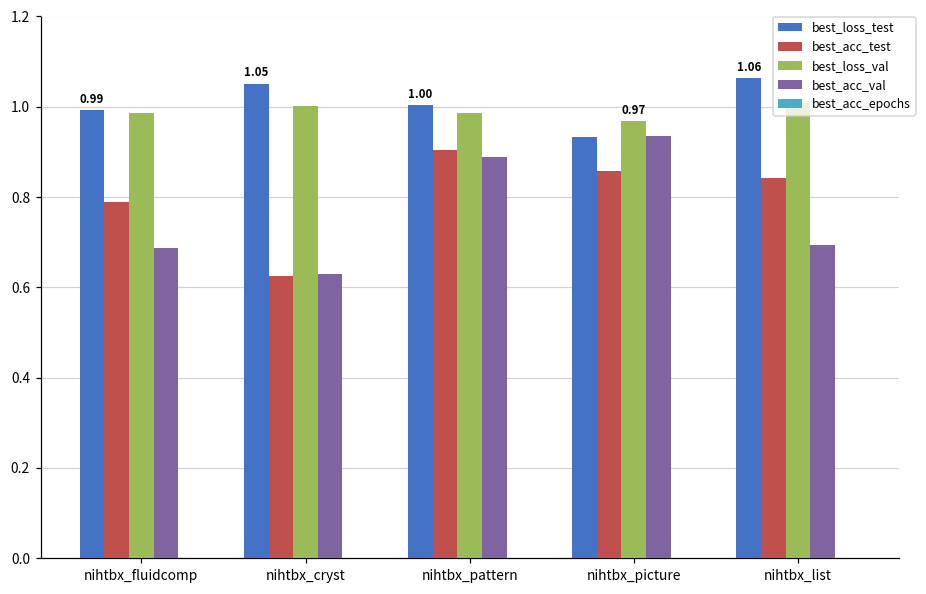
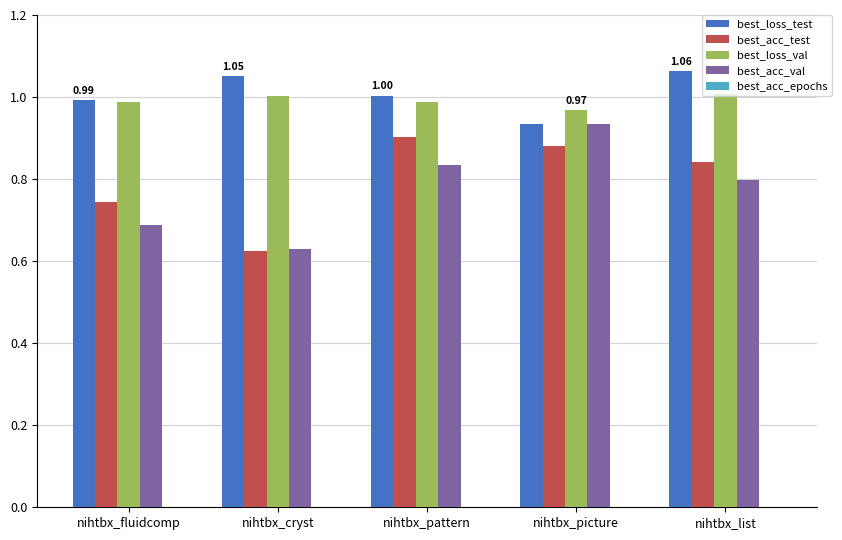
  {
    "best_acc_test": {
-     "nihtbx_fluidcomp": 0.79,
+     "nihtbx_fluidcomp": 0.74,
      "nihtbx_cryst": 0.63,
      "nihtbx_pattern": 0.90,
-     "nihtbx_picture": 0.86,
+     "nihtbx_picture": 0.88,
      "nihtbx_list": 0.84
    },
    "best_loss_val": {
      "nihtbx_picture": 0.97
    },
    "best_acc_val": {
      "nihtbx_fluidcomp": 0.69,
      "nihtbx_cryst": 0.63,
-     "nihtbx_pattern": 0.89,
+     "nihtbx_pattern": 0.84,
      "nihtbx_picture": 0.94,
-     "nihtbx_list": 0.69
+     "nihtbx_list": 0.80
    }
  }
